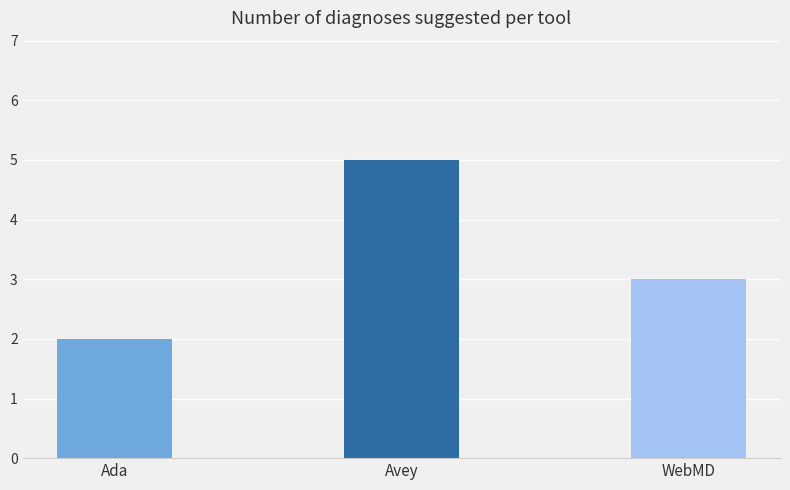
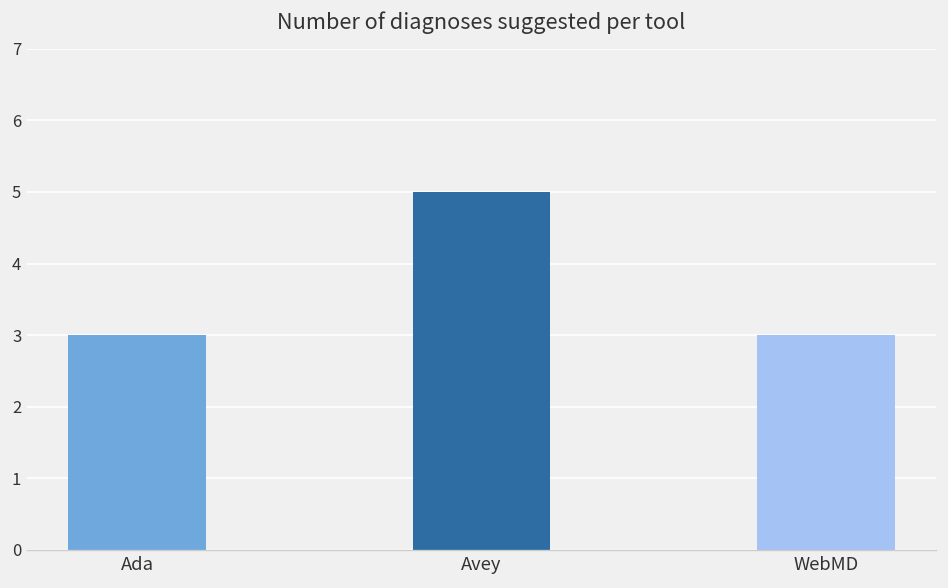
  {
-   "Ada": 2,
+   "Ada": 3,
    "Avey": 5,
    "WebMD": 3
  }
